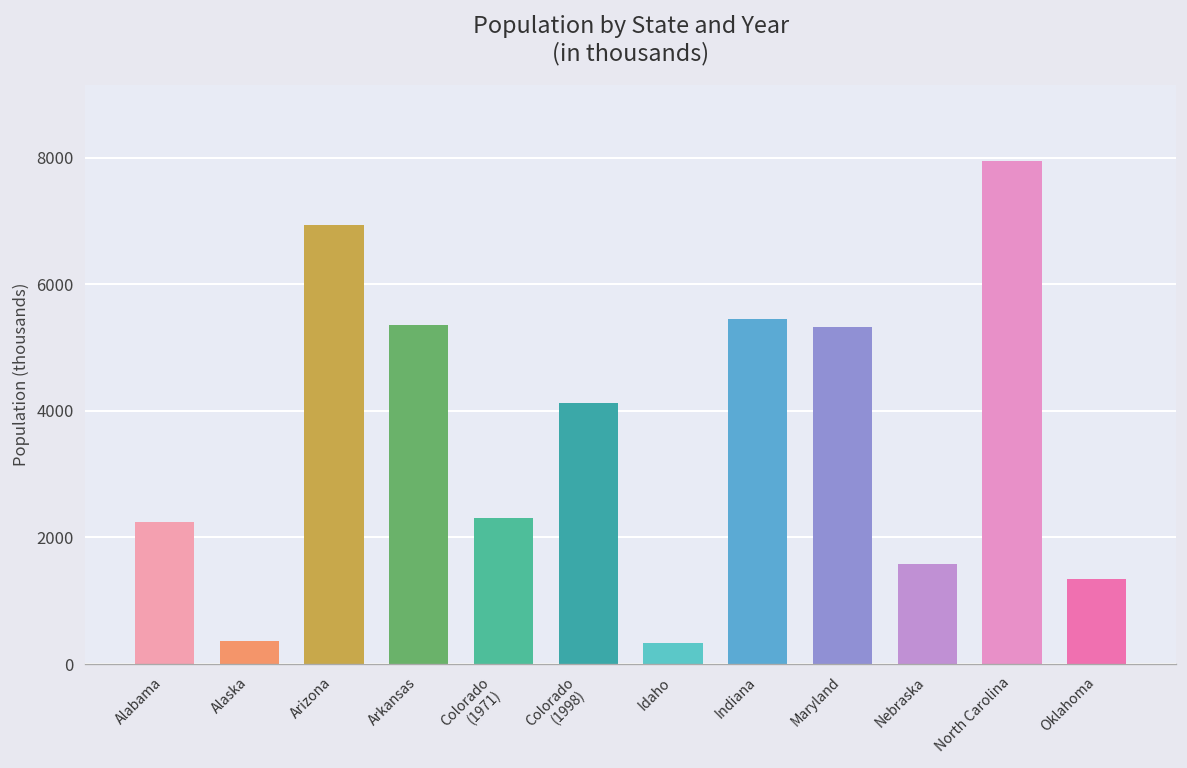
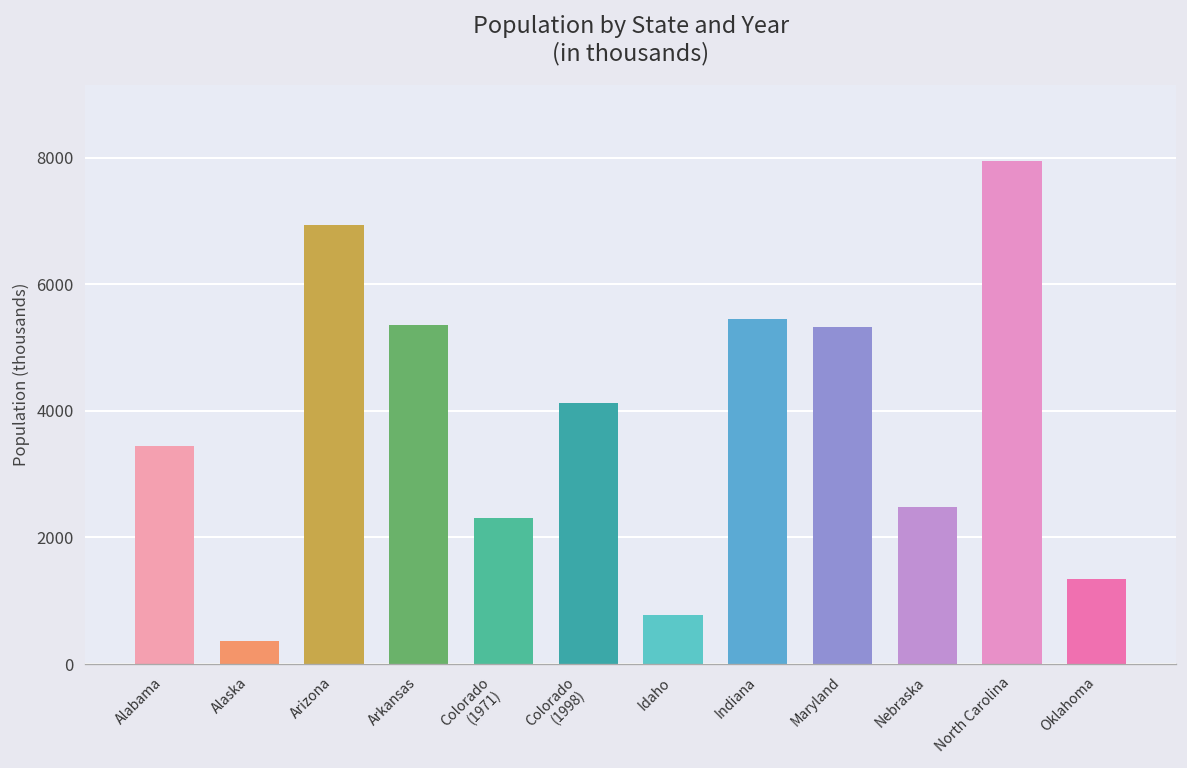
  {
-   "Alabama": 2200,
+   "Alabama": 3400,
    "Alaska": 400,
    "Arizona": 6900,
    "Arkansas": 5400,
    "Colorado (1971)": 2300,
    "Colorado (1998)": 4100,
-   "Idaho": 300,
+   "Idaho": 800,
    "Indiana": 5500,
    "Maryland": 5300,
-   "Nebraska": 1600,
+   "Nebraska": 2500,
    "North Carolina": 7900,
    "Oklahoma": 1400
  }
